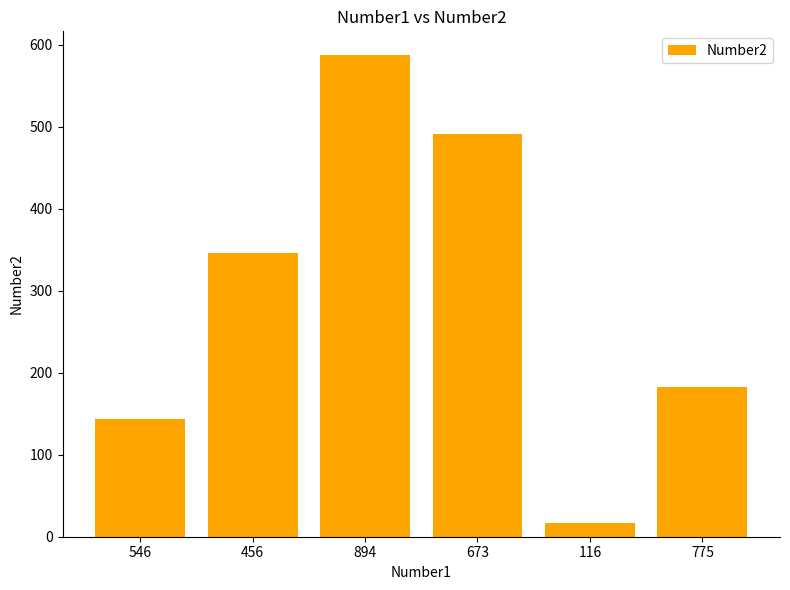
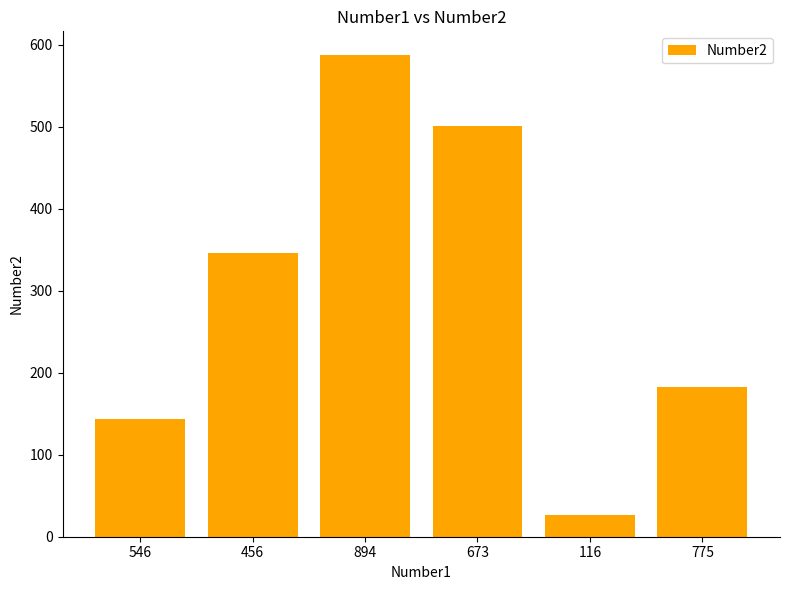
  {
    "546": 140,
    "456": 350,
    "894": 590,
-   "673": 490,
-   "116": 20,
+   "673": 500,
+   "116": 30,
    "775": 180
  }
